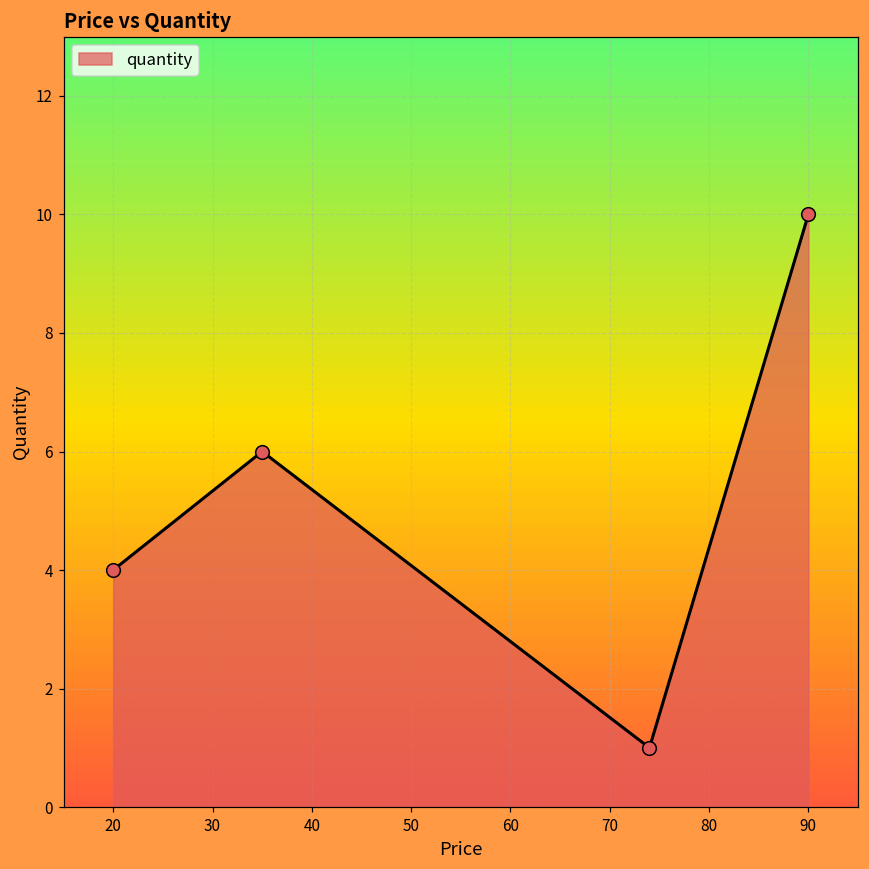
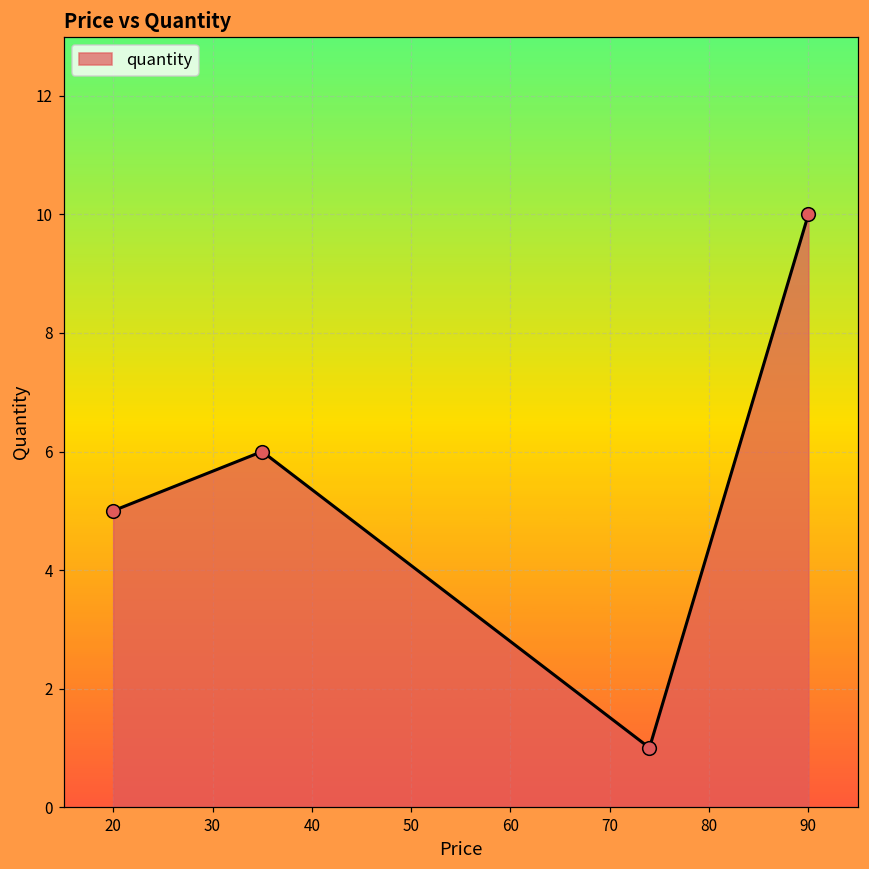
  {
-   "20": 4,
+   "20": 5,
    "90": 10
  }
